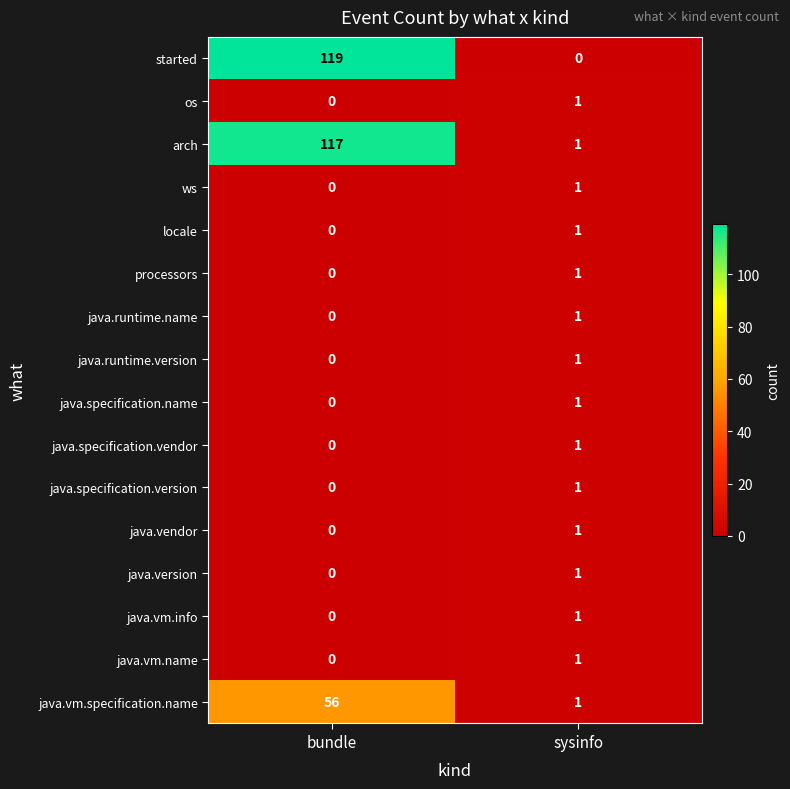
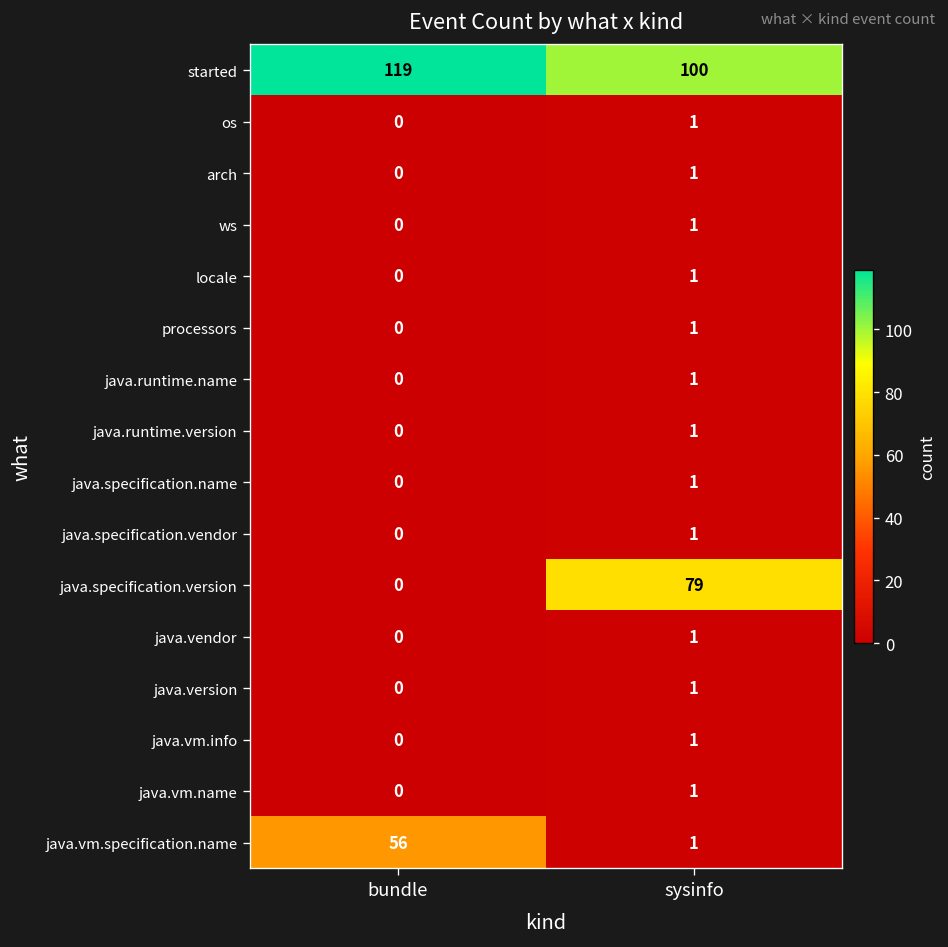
  {
    "started": {
      "bundle": 119,
-     "sysinfo": 0
+     "sysinfo": 100
    },
    "os": {
      "bundle": 0,
      "sysinfo": 1
    },
    "arch": {
-     "bundle": 117,
+     "bundle": 0,
      "sysinfo": 1
    },
    "ws": {
      "bundle": 0,
      "sysinfo": 1
    },
    "locale": {
      "bundle": 0,
      "sysinfo": 1
    },
    "processors": {
      "bundle": 0,
      "sysinfo": 1
    },
    "java.runtime.name": {
      "bundle": 0,
      "sysinfo": 1
    },
    "java.runtime.version": {
      "bundle": 0,
      "sysinfo": 1
    },
    "java.specification.name": {
      "bundle": 0,
      "sysinfo": 1
    },
    "java.specification.vendor": {
      "bundle": 0,
      "sysinfo": 1
    },
    "java.specification.version": {
      "bundle": 0,
-     "sysinfo": 1
+     "sysinfo": 79
    },
    "java.vendor": {
      "bundle": 0,
      "sysinfo": 1
    },
    "java.version": {
      "bundle": 0,
      "sysinfo": 1
    },
    "java.vm.info": {
      "bundle": 0,
      "sysinfo": 1
    },
    "java.vm.name": {
      "bundle": 0,
      "sysinfo": 1
    },
    "java.vm.specification.name": {
      "bundle": 56,
      "sysinfo": 1
    }
  }
